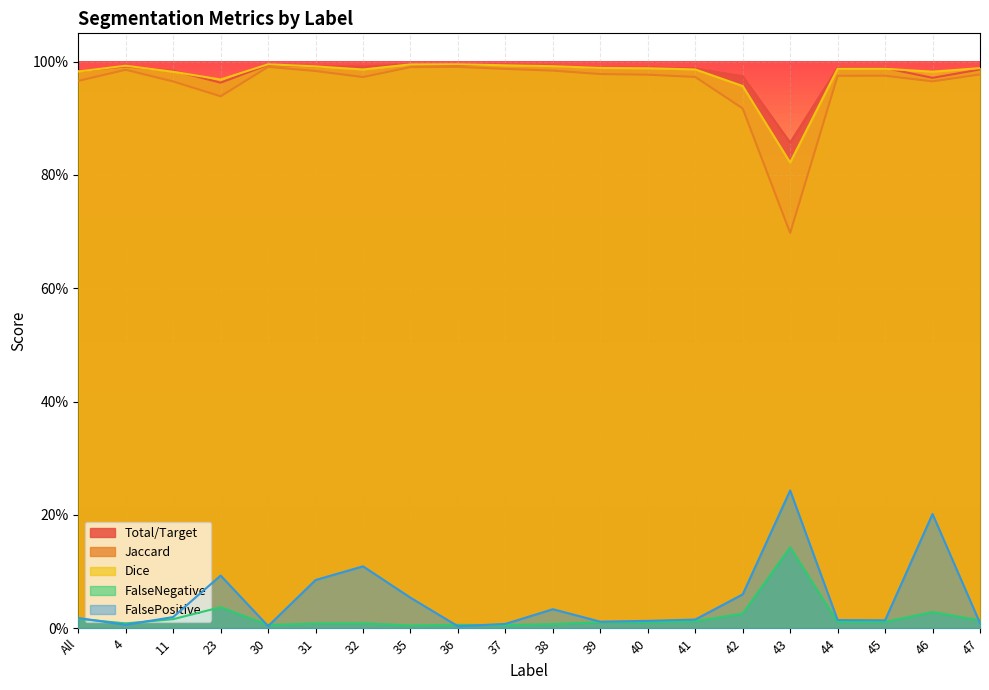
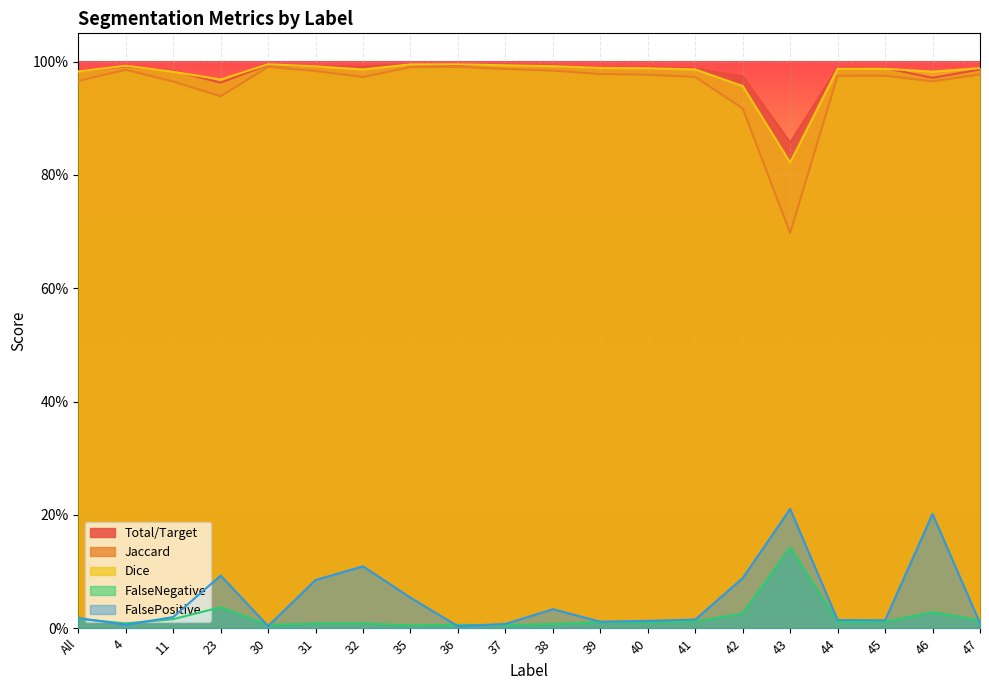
  {
    "FalseNegative": {
      "23": "4%",
      "31": "1%",
      "32": "1%",
      "35": "0%",
      "38": "1%",
      "42": "3%",
      "43": "14%",
      "46": "3%",
      "47": "1%"
    },
    "FalsePositive": {
      "23": "9%",
      "31": "9%",
      "32": "11%",
      "35": "5%",
      "38": "3%",
-     "42": "6%",
-     "43": "24%",
+     "42": "9%",
+     "43": "21%",
      "46": "20%",
      "47": "1%"
    }
  }
